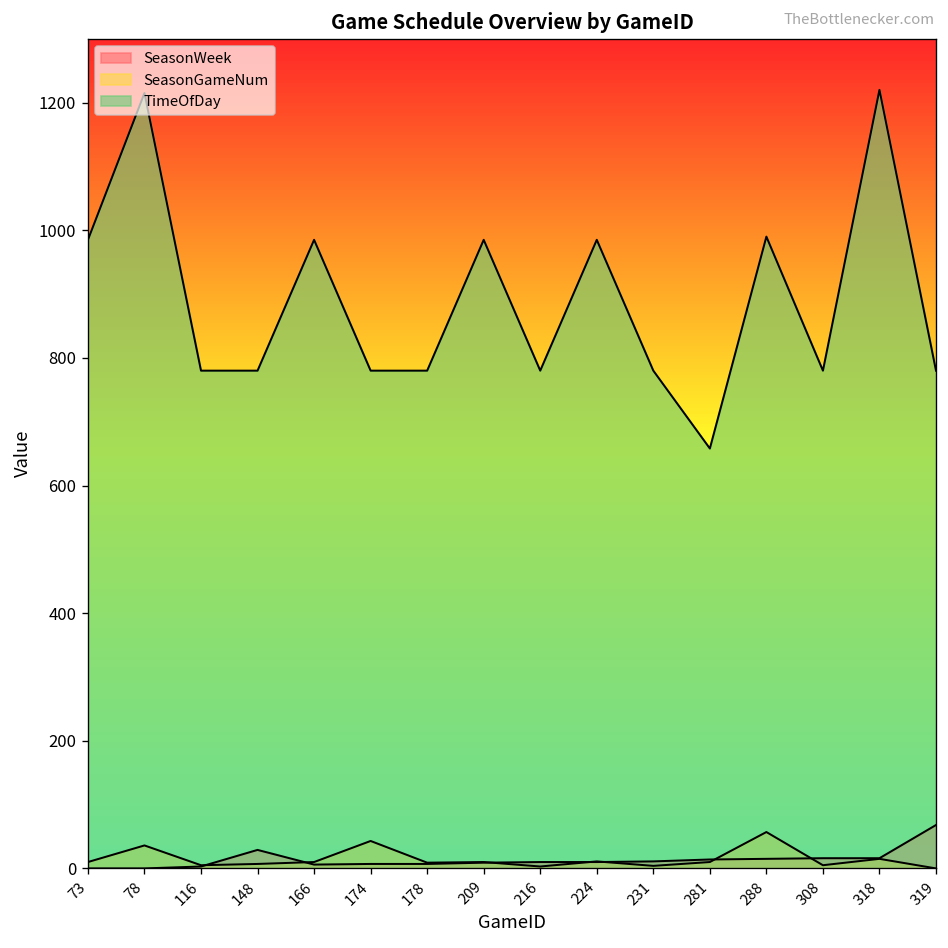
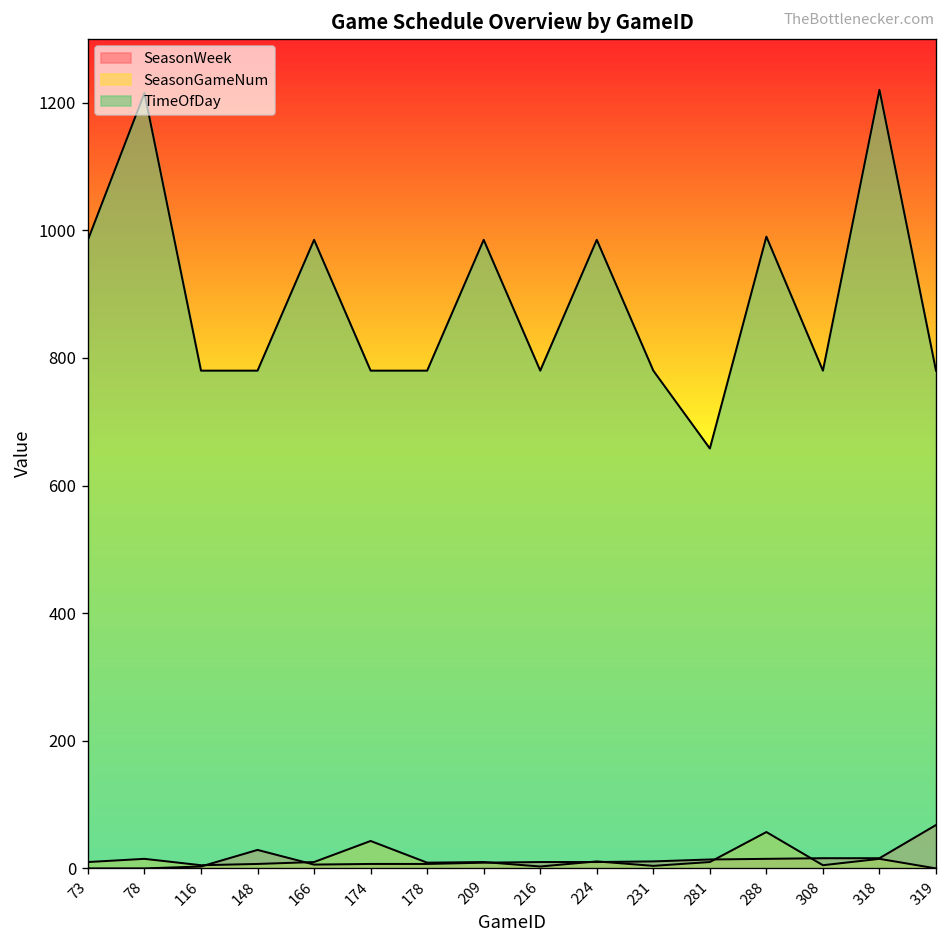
  {
    "SeasonWeek": {
      "73": 0,
      "78": 0,
      "148": 30,
      "174": 10,
      "216": 10,
      "231": 10,
      "288": 20,
      "308": 20,
      "319": 70
    },
    "SeasonGameNum": {
      "73": 10,
-     "78": 40,
+     "78": 20,
      "148": 10,
      "174": 40,
      "216": 0,
      "231": 0,
      "288": 60,
      "308": 10,
      "319": 0
    },
    "TimeOfDay": {
      "73": 990,
      "116": 780,
      "148": 780,
      "166": 990,
      "174": 780,
      "178": 780,
      "209": 990,
      "216": 780,
      "224": 990,
      "231": 780,
      "281": 660,
      "288": 990,
      "308": 780,
      "318": 1220,
      "319": 780
    }
  }
